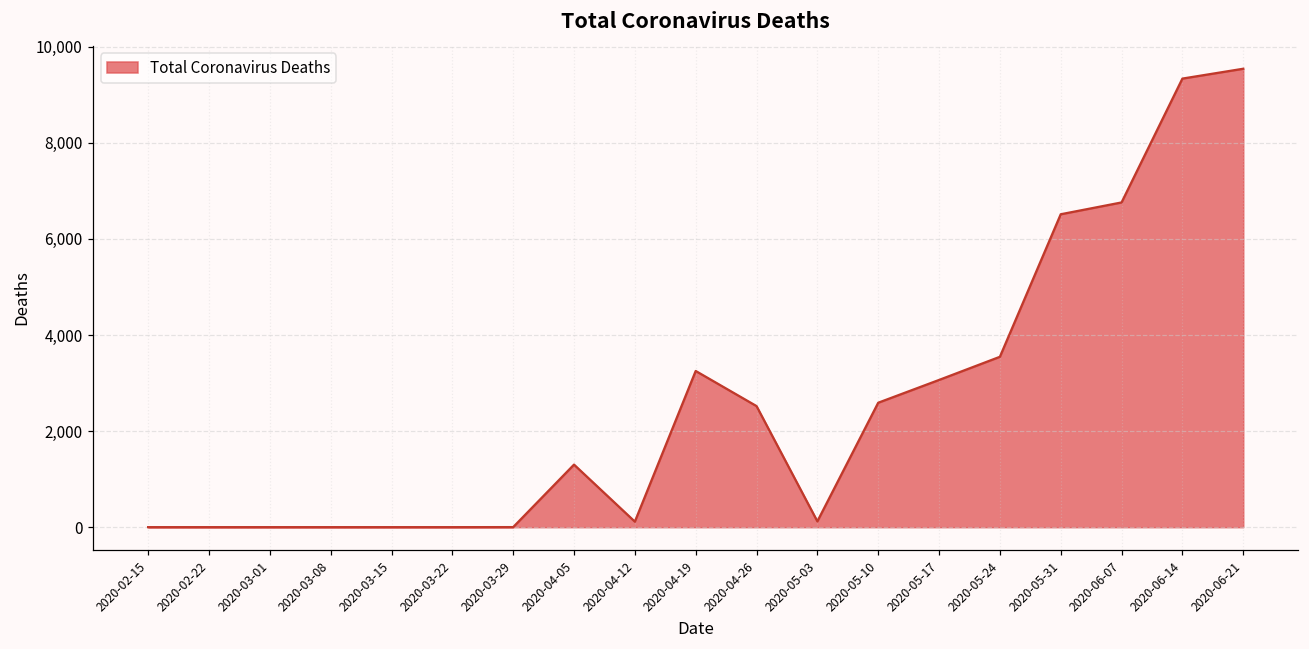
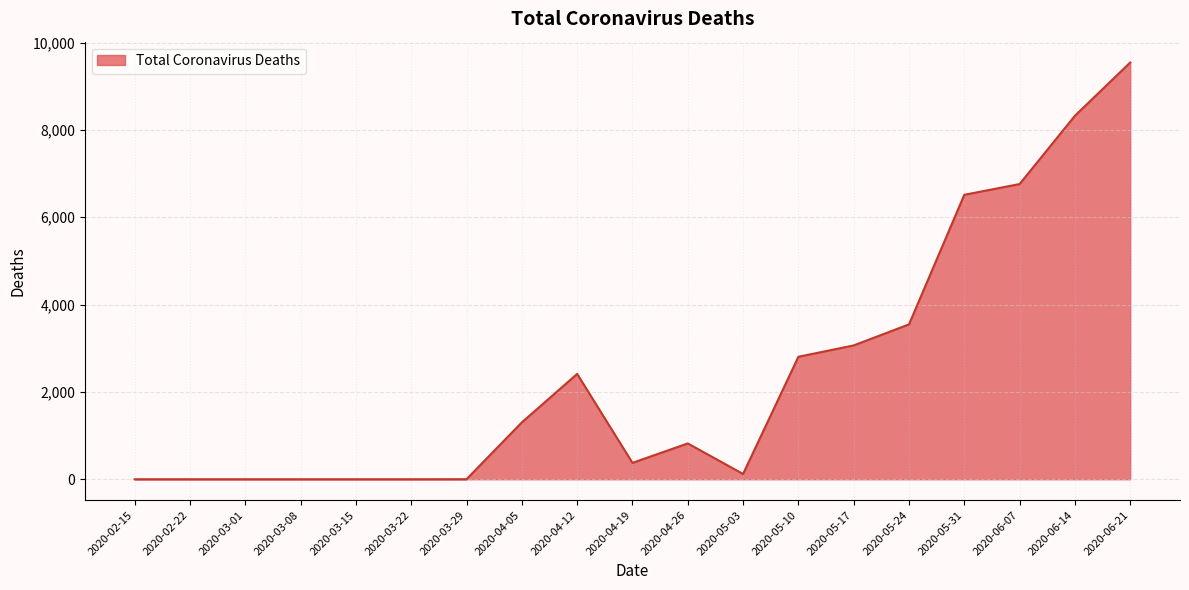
  {
    "2020-02-15": "0",
    "2020-02-22": "0",
    "2020-03-01": "0",
    "2020-03-08": "0",
    "2020-03-15": "0",
    "2020-03-22": "0",
    "2020-03-29": "0",
    "2020-04-05": "1,300",
-   "2020-04-12": "100",
-   "2020-04-19": "3,300",
-   "2020-04-26": "2,500",
+   "2020-04-12": "2,400",
+   "2020-04-19": "400",
+   "2020-04-26": "800",
    "2020-05-03": "100",
-   "2020-05-10": "2,600",
+   "2020-05-10": "2,800",
    "2020-05-17": "3,100",
    "2020-05-24": "3,500",
    "2020-05-31": "6,500",
    "2020-06-07": "6,800",
-   "2020-06-14": "9,300",
+   "2020-06-14": "8,300",
    "2020-06-21": "9,500"
  }
